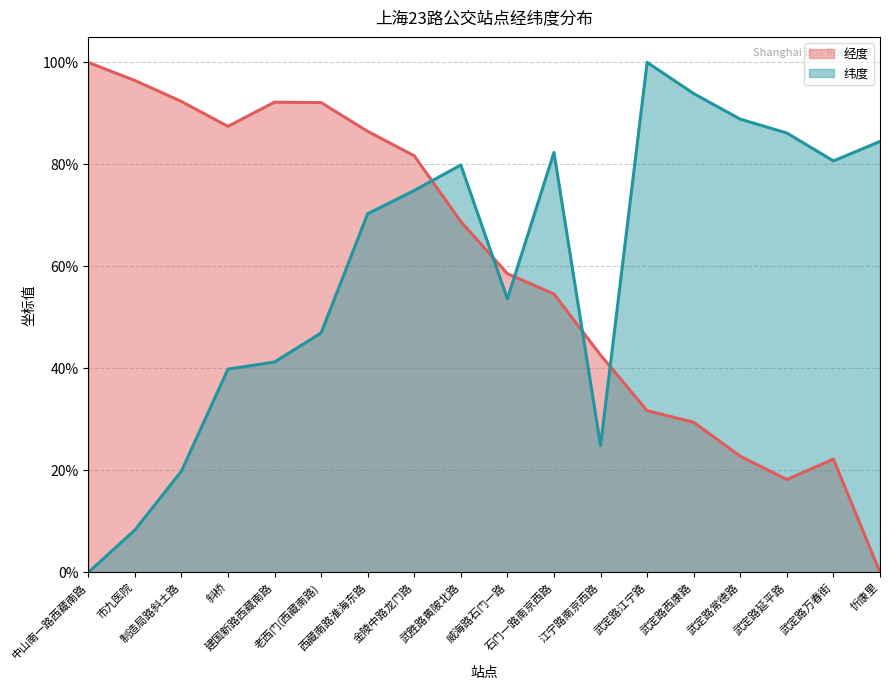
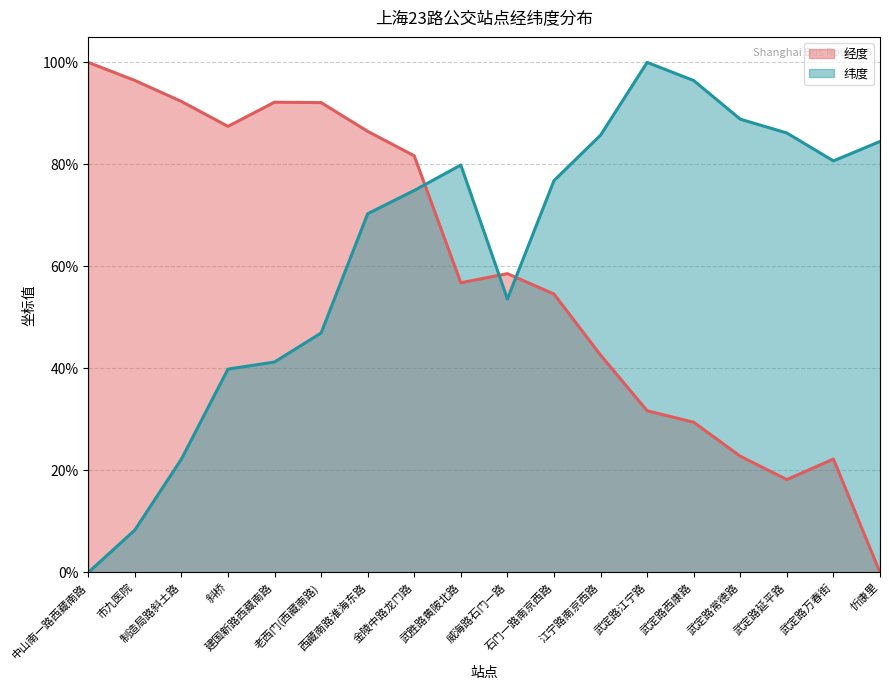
  {
    "经度": {
      "中山南一路西藏南路": "100%",
      "市九医院": "96%",
      "制造局路斜土路": "92%",
      "斜桥": "87%",
      "建国新路西藏南路": "92%",
      "老西门(西藏南路)": "92%",
      "西藏南路淮海东路": "86%",
      "金陵中路龙门路": "82%",
-     "武胜路黄陂北路": "69%",
+     "武胜路黄陂北路": "57%",
      "威海路石门一路": "59%",
      "石门一路南京西路": "55%",
      "江宁路南京西路": "43%",
      "武定路江宁路": "32%",
      "武定路西康路": "29%",
      "武定路常德路": "23%",
      "武定路延平路": "18%",
      "武定路万春街": "22%",
      "忻康里": "0%"
    },
    "纬度": {
      "中山南一路西藏南路": "0%",
      "市九医院": "8%",
-     "制造局路斜土路": "20%",
+     "制造局路斜土路": "22%",
      "斜桥": "40%",
      "建国新路西藏南路": "41%",
      "老西门(西藏南路)": "47%",
      "西藏南路淮海东路": "70%",
      "金陵中路龙门路": "75%",
      "武胜路黄陂北路": "80%",
      "威海路石门一路": "54%",
-     "石门一路南京西路": "82%",
-     "江宁路南京西路": "25%",
+     "石门一路南京西路": "77%",
+     "江宁路南京西路": "86%",
      "武定路江宁路": "100%",
-     "武定路西康路": "94%",
+     "武定路西康路": "96%",
      "武定路常德路": "89%",
      "武定路延平路": "86%",
      "武定路万春街": "81%",
      "忻康里": "84%"
    }
  }
